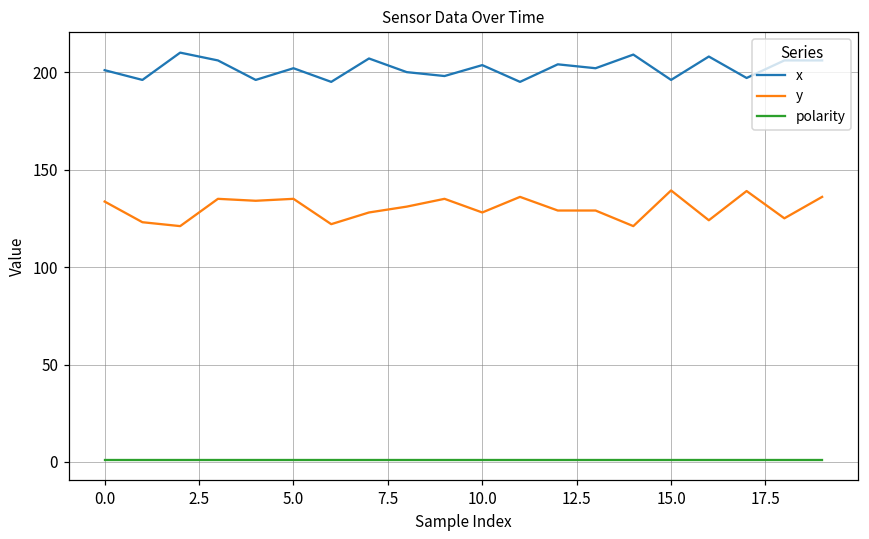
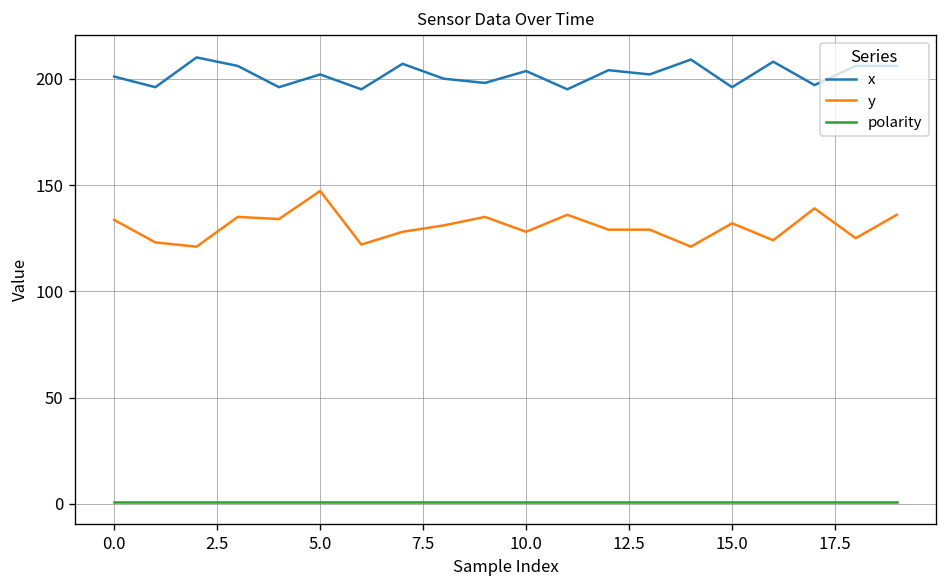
  {
    "x": {
      "0.0": 201,
      "5.0": 202,
      "10.0": 204,
      "15.0": 196
    },
    "y": {
      "0.0": 134,
-     "5.0": 135,
+     "5.0": 147,
      "10.0": 128,
-     "15.0": 139
+     "15.0": 132
    },
    "polarity": {
      "0.0": 1,
      "5.0": 1,
      "10.0": 1,
      "15.0": 1
    }
  }
